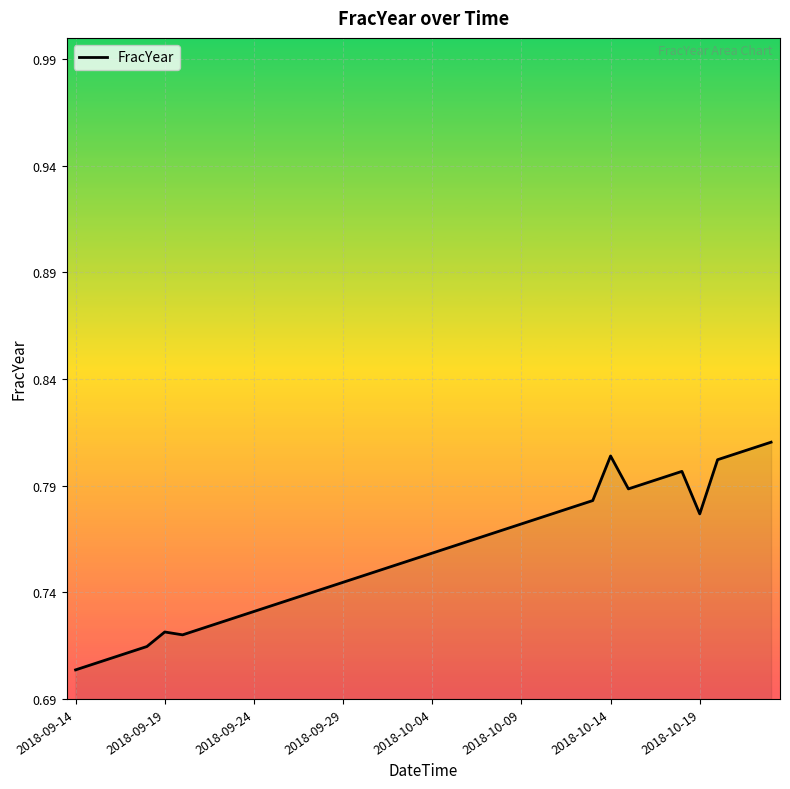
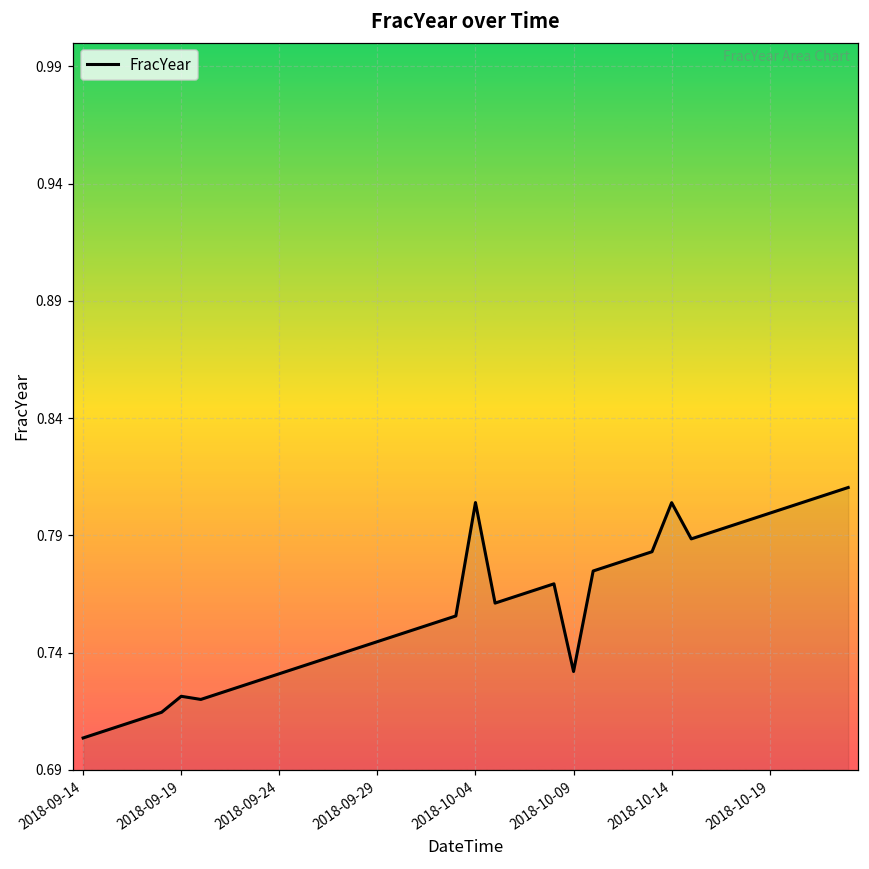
  {
    "2018-09-14": 0.704,
    "2018-09-19": 0.721,
    "2018-09-24": 0.731,
    "2018-09-29": 0.745,
-   "2018-10-04": 0.758,
-   "2018-10-09": 0.772,
+   "2018-10-04": 0.804,
+   "2018-10-09": 0.732,
    "2018-10-14": 0.804,
-   "2018-10-19": 0.777
+   "2018-10-19": 0.799
  }
